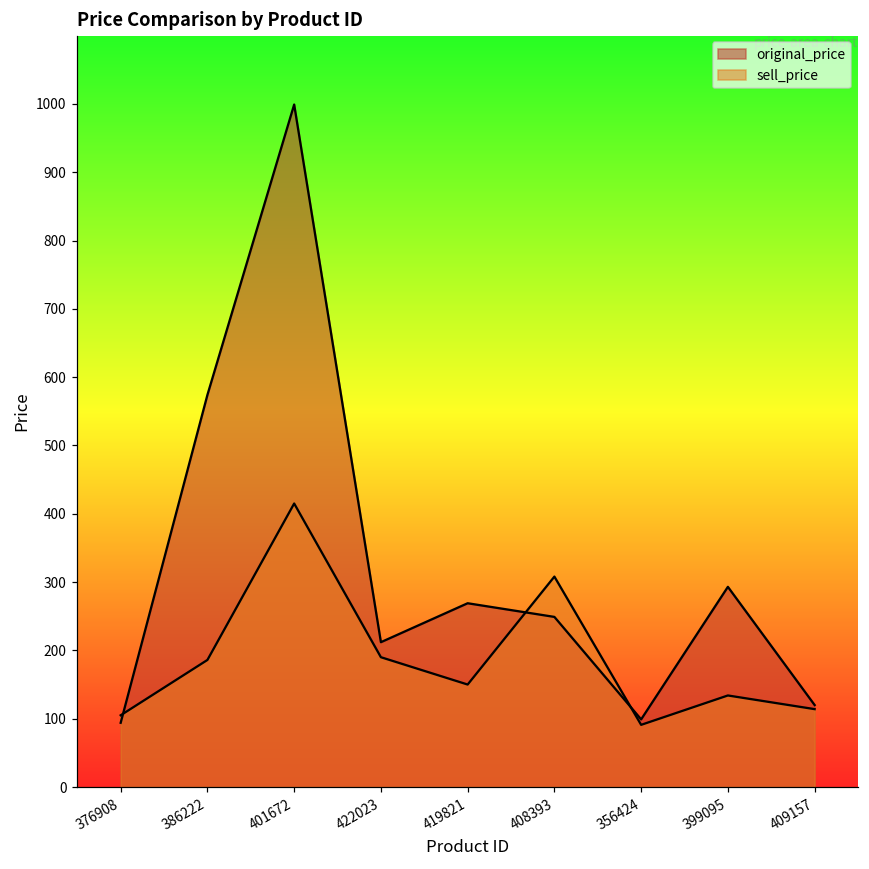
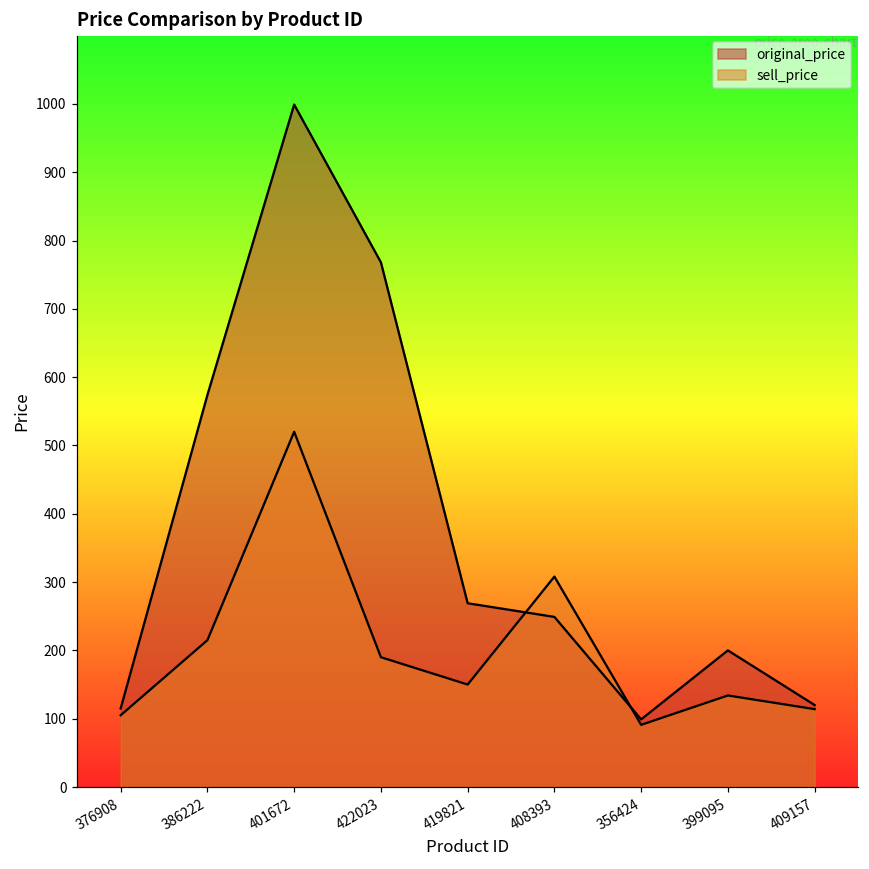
  {
    "original_price": {
-     "376908": 90,
+     "376908": 120,
      "386222": 570,
      "401672": 1000,
-     "422023": 210,
+     "422023": 770,
      "419821": 270,
      "408393": 250,
      "356424": 100,
-     "399095": 290,
+     "399095": 200,
      "409157": 120
    },
    "sell_price": {
      "376908": 110,
-     "386222": 190,
-     "401672": 420,
+     "386222": 220,
+     "401672": 520,
      "422023": 190,
      "419821": 150,
      "408393": 310,
      "356424": 90,
      "399095": 130,
      "409157": 110
    }
  }
